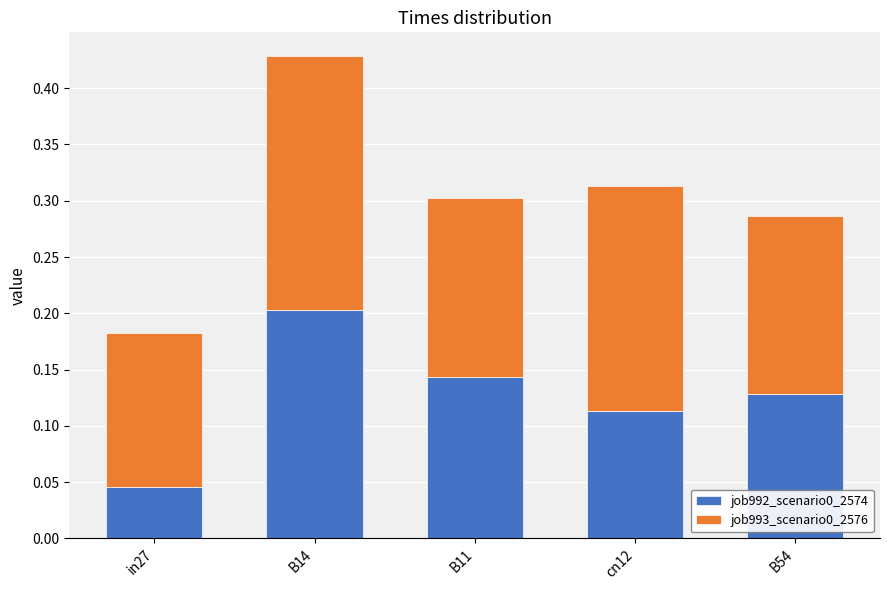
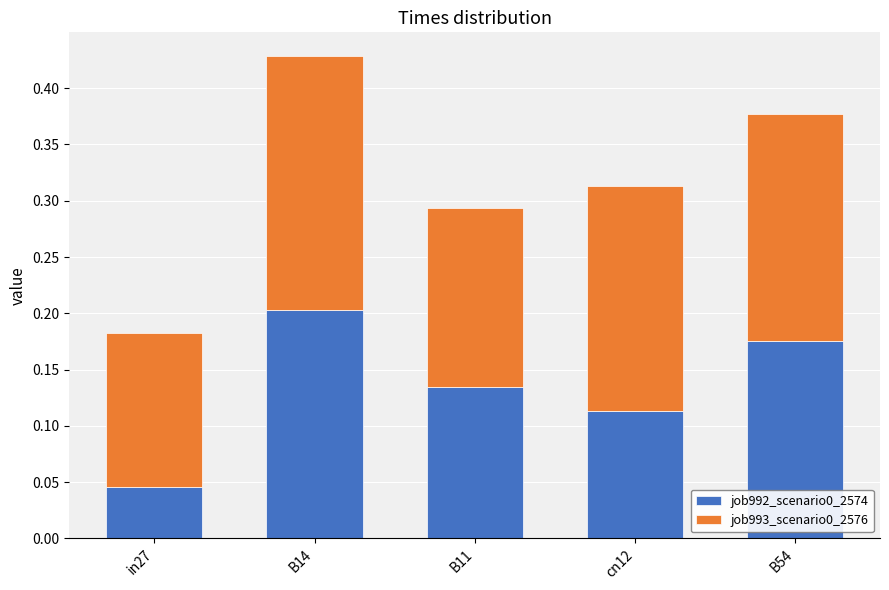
  {
    "job992_scenario0_2574": {
      "in27": 0.046,
      "B14": 0.203,
-     "B11": 0.144,
+     "B11": 0.135,
      "cn12": 0.113,
-     "B54": 0.128
+     "B54": 0.175
    },
    "job993_scenario0_2576": {
      "in27": 0.137,
      "B14": 0.225,
      "B11": 0.159,
      "cn12": 0.200,
-     "B54": 0.159
+     "B54": 0.202
    }
  }
